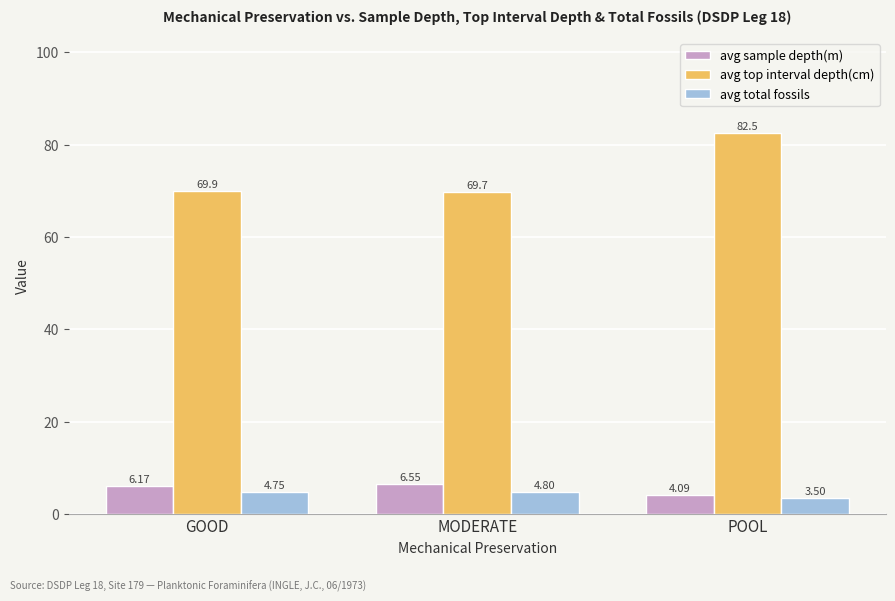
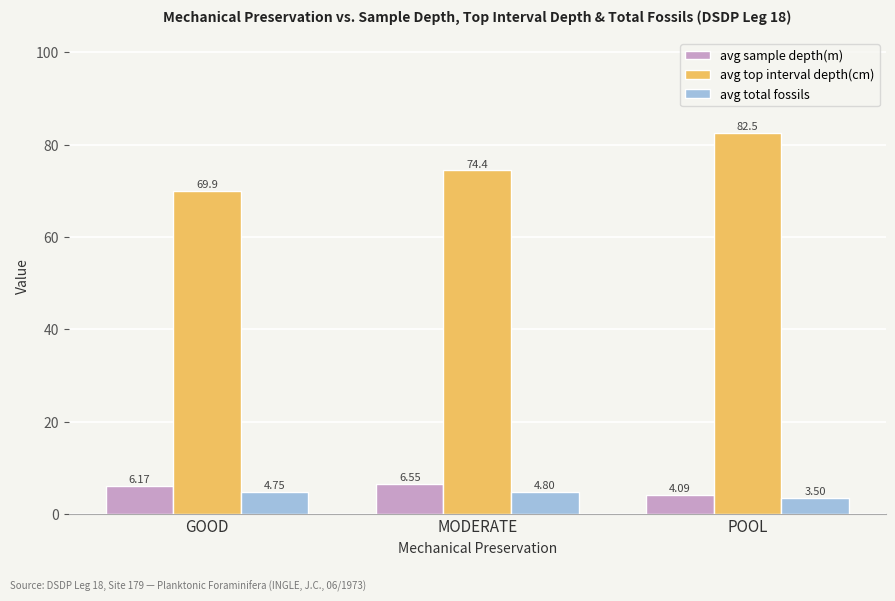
  {
    "avg top interval depth(cm)": {
      "GOOD": 69.9,
-     "MODERATE": 69.7,
+     "MODERATE": 74.4,
      "POOL": 82.5
    }
  }
